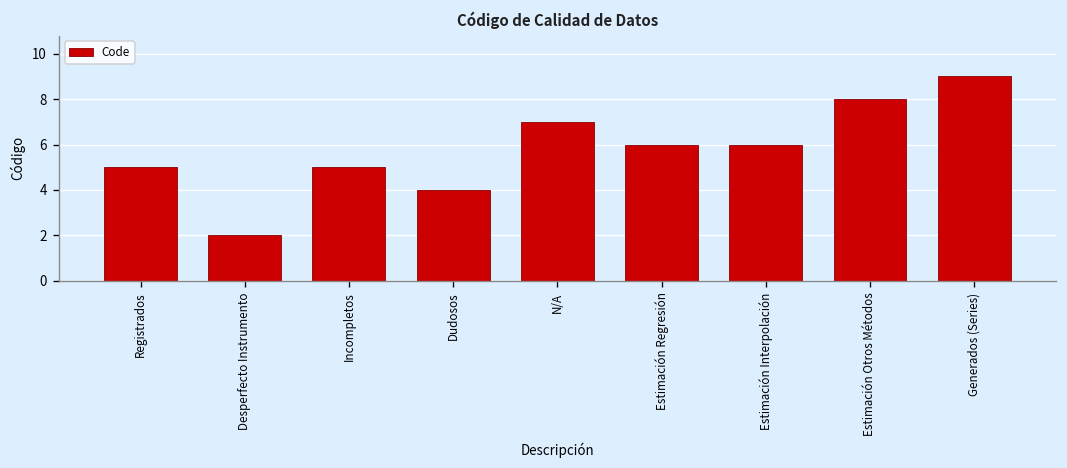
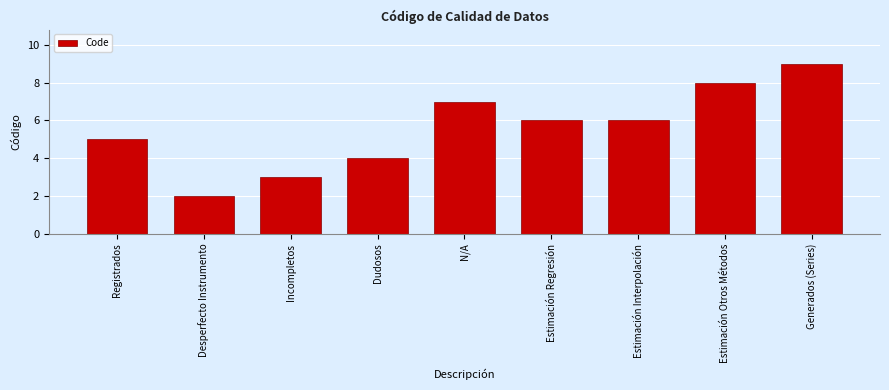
  {
    "Registrados": 5,
    "Desperfecto Instrumento": 2,
-   "Incompletos": 5,
+   "Incompletos": 3,
    "Dudosos": 4,
    "N/A": 7,
    "Estimación Regresión": 6,
    "Estimación Interpolación": 6,
    "Estimación Otros Métodos": 8,
    "Generados (Series)": 9
  }
